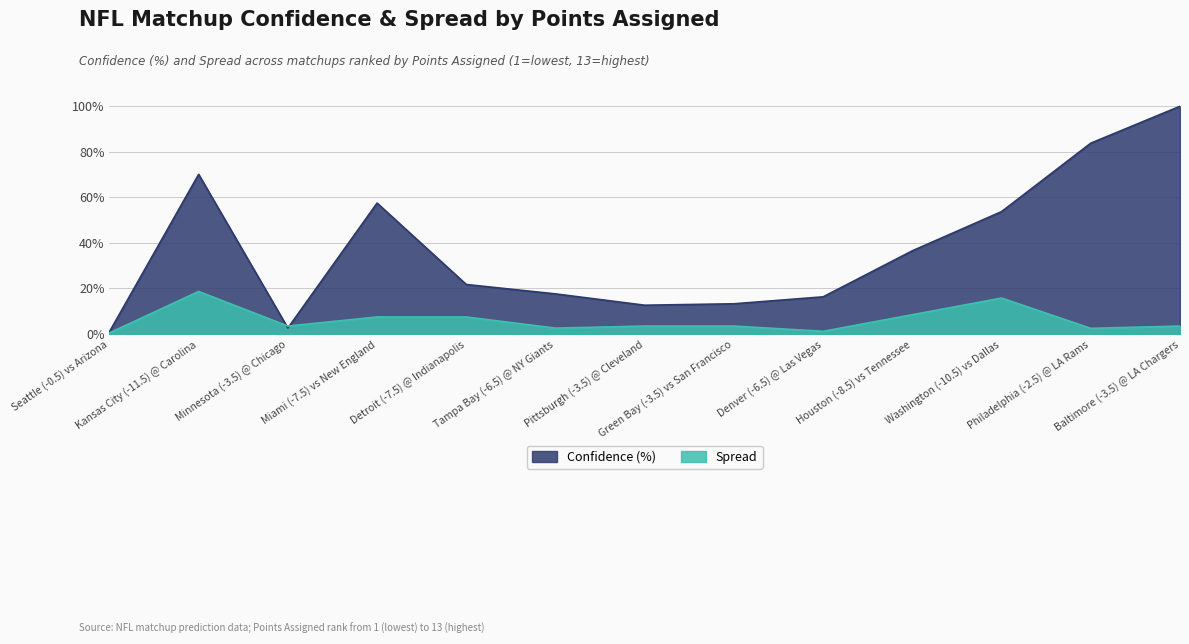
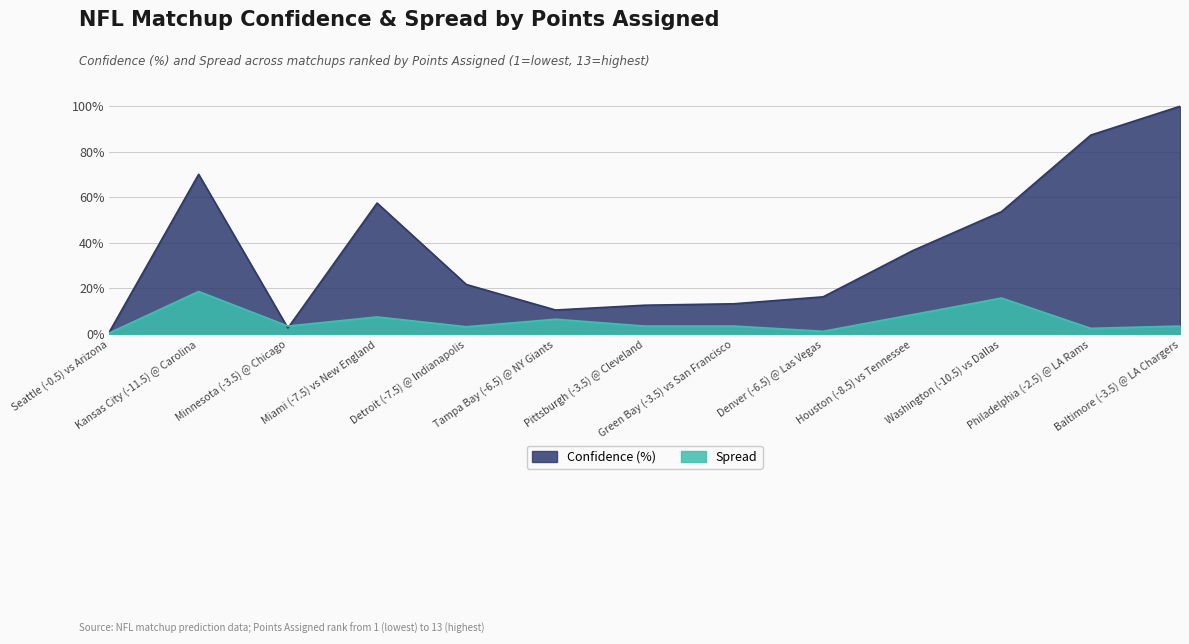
  {
    "Confidence (%)": {
      "Kansas City (-11.5) @ Carolina": "70%",
      "Miami (-7.5) vs New England": "58%",
      "Detroit (-7.5) @ Indianapolis": "22%",
-     "Tampa Bay (-6.5) @ NY Giants": "18%",
+     "Tampa Bay (-6.5) @ NY Giants": "11%",
      "Pittsburgh (-3.5) @ Cleveland": "13%",
      "Green Bay (-3.5) vs San Francisco": "13%",
      "Denver (-6.5) @ Las Vegas": "16%",
      "Houston (-8.5) vs Tennessee": "37%",
      "Washington (-10.5) vs Dallas": "54%",
-     "Philadelphia (-2.5) @ LA Rams": "84%",
+     "Philadelphia (-2.5) @ LA Rams": "87%",
      "Baltimore (-3.5) @ LA Chargers": "100%"
    },
    "Spread": {
      "Kansas City (-11.5) @ Carolina": "19%",
      "Miami (-7.5) vs New England": "8%",
-     "Detroit (-7.5) @ Indianapolis": "8%",
-     "Tampa Bay (-6.5) @ NY Giants": "3%",
+     "Detroit (-7.5) @ Indianapolis": "3%",
+     "Tampa Bay (-6.5) @ NY Giants": "7%",
      "Pittsburgh (-3.5) @ Cleveland": "4%",
      "Green Bay (-3.5) vs San Francisco": "4%",
      "Denver (-6.5) @ Las Vegas": "1%",
      "Houston (-8.5) vs Tennessee": "9%",
      "Washington (-10.5) vs Dallas": "16%",
      "Philadelphia (-2.5) @ LA Rams": "3%",
      "Baltimore (-3.5) @ LA Chargers": "4%"
    }
  }
